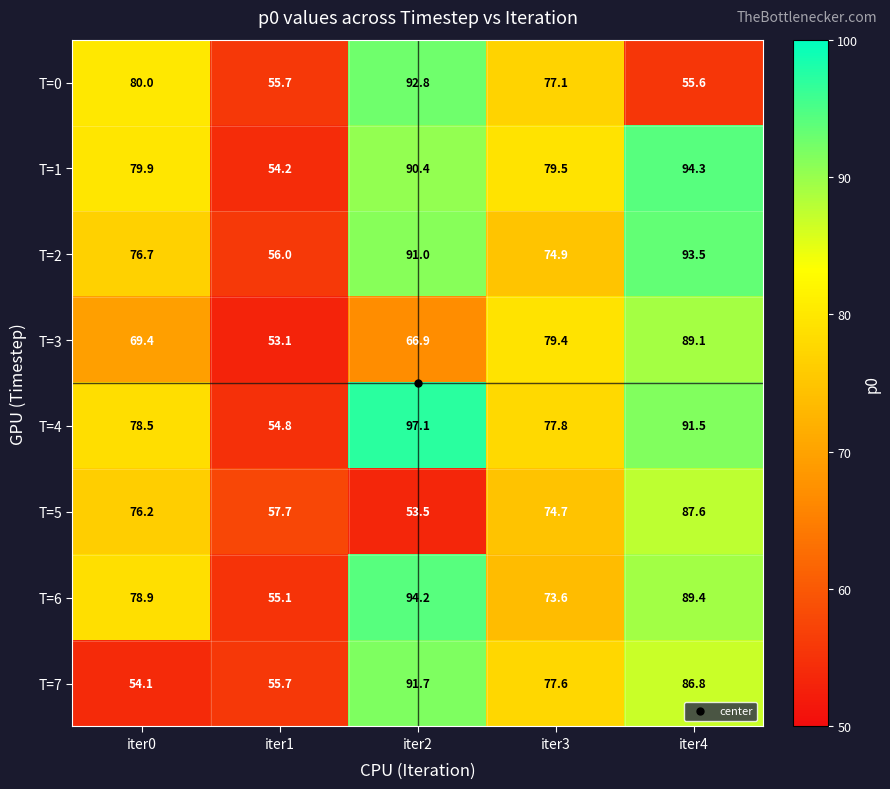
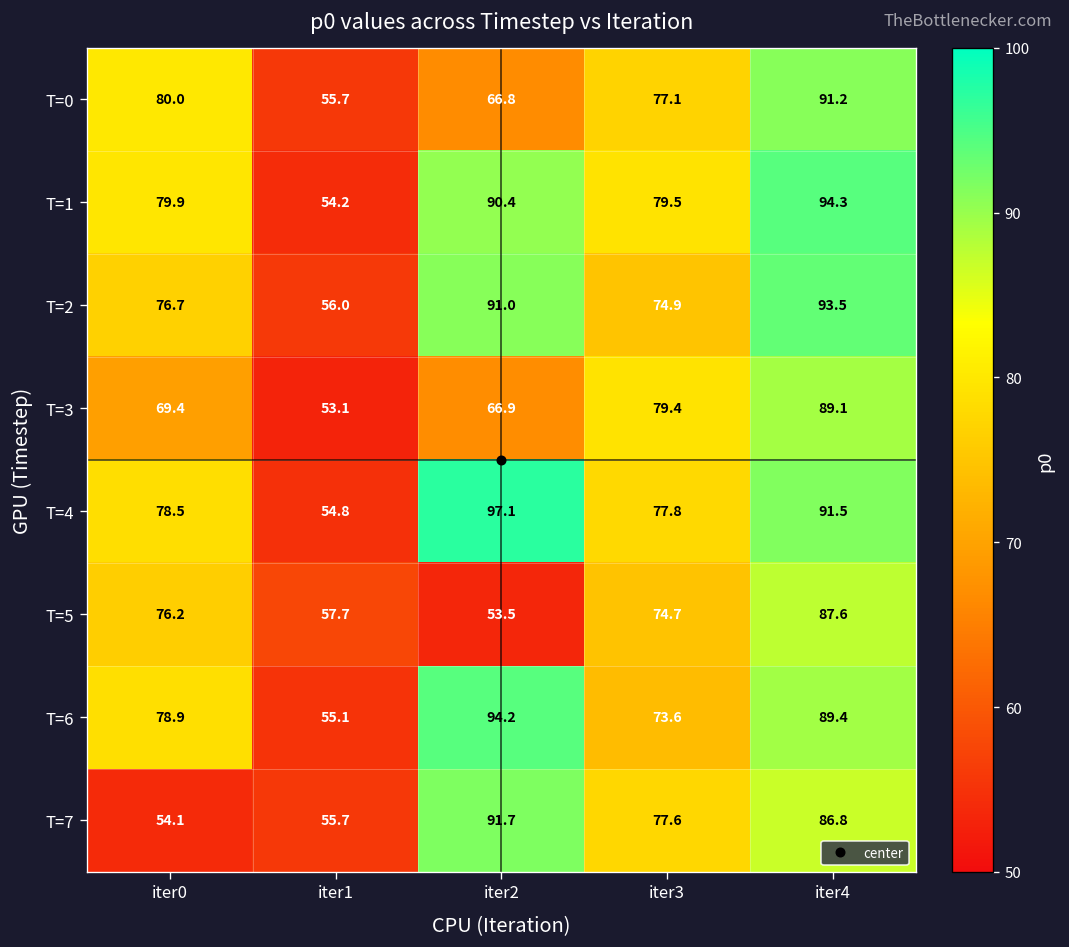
  {
    "T=0": {
      "iter0": 80.0,
      "iter1": 55.7,
-     "iter2": 92.8,
+     "iter2": 66.8,
      "iter3": 77.1,
-     "iter4": 55.6
+     "iter4": 91.2
    },
    "T=1": {
      "iter0": 79.9,
      "iter1": 54.2,
      "iter2": 90.4,
      "iter3": 79.5,
      "iter4": 94.3
    },
    "T=2": {
      "iter0": 76.7,
      "iter1": 56.0,
      "iter2": 91.0,
      "iter3": 74.9,
      "iter4": 93.5
    },
    "T=3": {
      "iter0": 69.4,
      "iter1": 53.1,
      "iter2": 66.9,
      "iter3": 79.4,
      "iter4": 89.1
    },
    "T=4": {
      "iter0": 78.5,
      "iter1": 54.8,
      "iter2": 97.1,
      "iter3": 77.8,
      "iter4": 91.5
    },
    "T=5": {
      "iter0": 76.2,
      "iter1": 57.7,
      "iter2": 53.5,
      "iter3": 74.7,
      "iter4": 87.6
    },
    "T=6": {
      "iter0": 78.9,
      "iter1": 55.1,
      "iter2": 94.2,
      "iter3": 73.6,
      "iter4": 89.4
    },
    "T=7": {
      "iter0": 54.1,
      "iter1": 55.7,
      "iter2": 91.7,
      "iter3": 77.6,
      "iter4": 86.8
    }
  }
